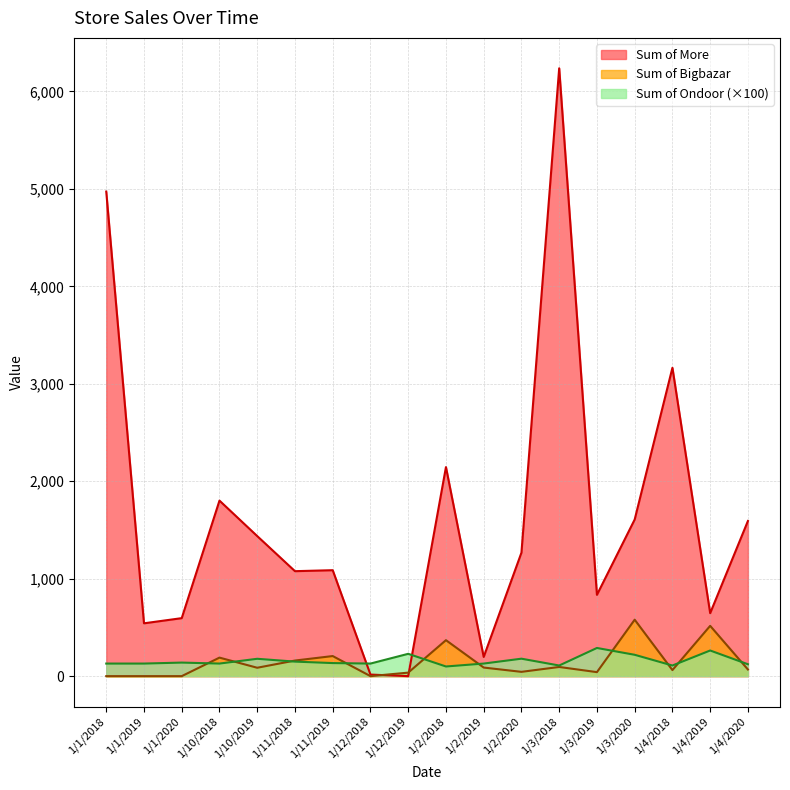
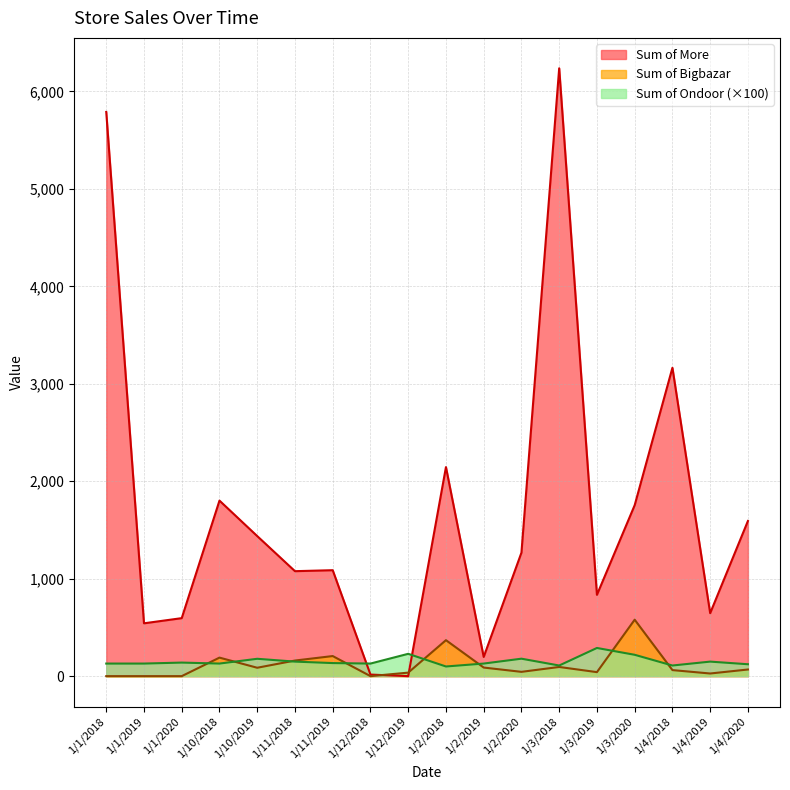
  {
    "Sum of More": {
-     "1/1/2018": "5,000",
+     "1/1/2018": "5,800",
      "1/1/2019": "500",
      "1/1/2020": "600",
      "1/10/2018": "1,800",
      "1/10/2019": "1,400",
      "1/11/2018": "1,100",
      "1/11/2019": "1,100",
      "1/12/2019": "0",
      "1/2/2018": "2,100",
      "1/2/2019": "200",
      "1/2/2020": "1,300",
      "1/3/2018": "6,200",
      "1/3/2019": "800",
-     "1/3/2020": "1,600",
+     "1/3/2020": "1,800",
      "1/4/2018": "3,200",
      "1/4/2019": "600",
      "1/4/2020": "1,600"
    },
    "Sum of Bigbazar": {
      "1/1/2018": "0",
      "1/1/2019": "0",
      "1/1/2020": "0",
      "1/10/2018": "200",
      "1/10/2019": "100",
      "1/11/2019": "200",
      "1/12/2019": "0",
      "1/2/2018": "400",
      "1/2/2019": "100",
      "1/2/2020": "0",
      "1/3/2019": "0",
      "1/3/2020": "600",
      "1/4/2018": "100",
-     "1/4/2019": "500",
+     "1/4/2019": "0",
      "1/4/2020": "100"
    },
    "Sum of Ondoor (×100)": {
      "1/1/2018": "100",
      "1/1/2019": "100",
      "1/1/2020": "100",
      "1/10/2018": "100",
      "1/10/2019": "200",
      "1/11/2019": "100",
      "1/12/2018": "100",
      "1/12/2019": "200",
      "1/2/2018": "100",
      "1/2/2019": "100",
      "1/2/2020": "200",
      "1/3/2019": "300",
      "1/3/2020": "200",
      "1/4/2018": "100",
-     "1/4/2019": "300",
+     "1/4/2019": "100",
      "1/4/2020": "100"
    }
  }
